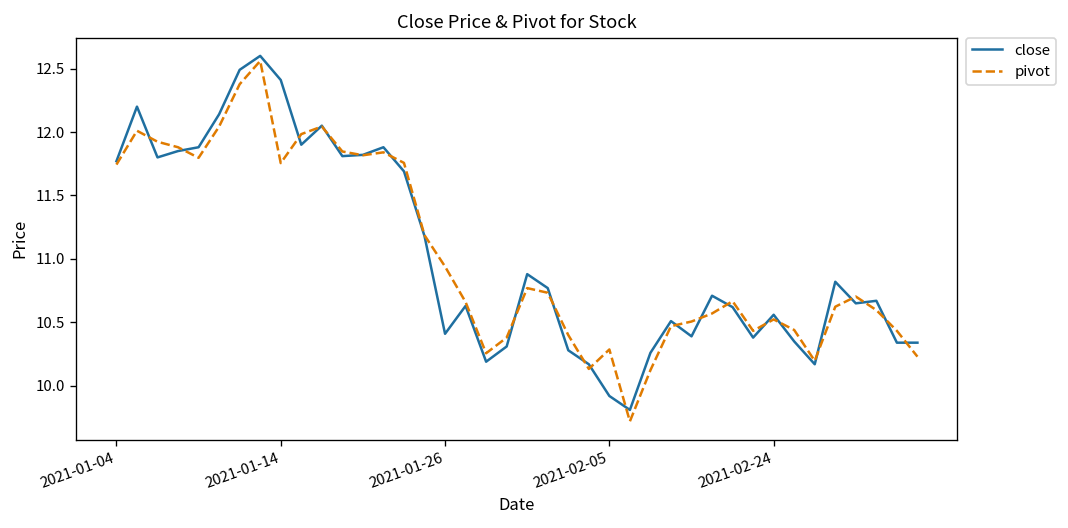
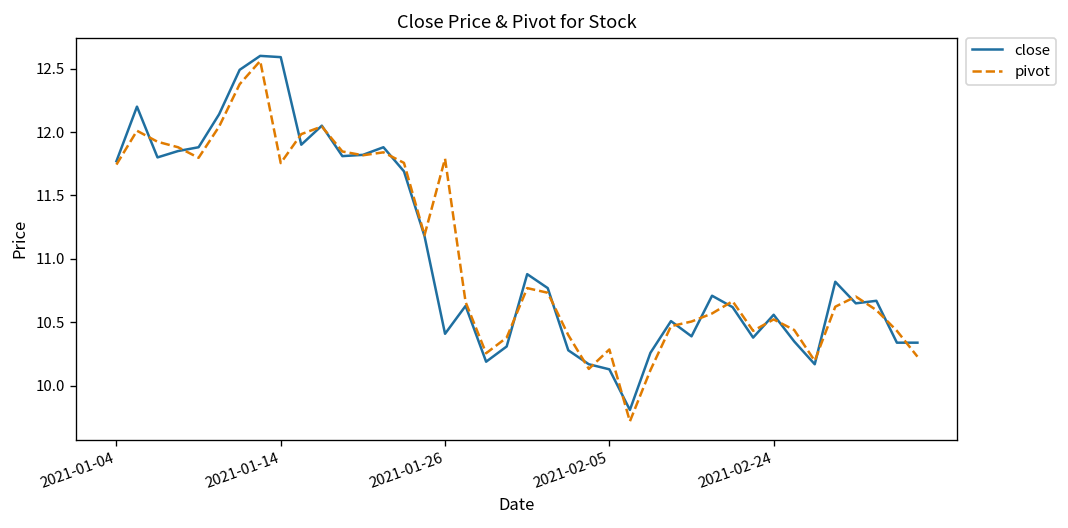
  {
    "close": {
      "2021-01-04": 11.77,
-     "2021-01-14": 12.41,
+     "2021-01-14": 12.59,
      "2021-01-26": 10.41,
-     "2021-02-05": 9.92,
+     "2021-02-05": 10.13,
      "2021-02-24": 10.56
    },
    "pivot": {
      "2021-01-04": 11.74,
      "2021-01-14": 11.75,
-     "2021-01-26": 10.94,
+     "2021-01-26": 11.79,
      "2021-02-05": 10.29,
      "2021-02-24": 10.52
    }
  }
